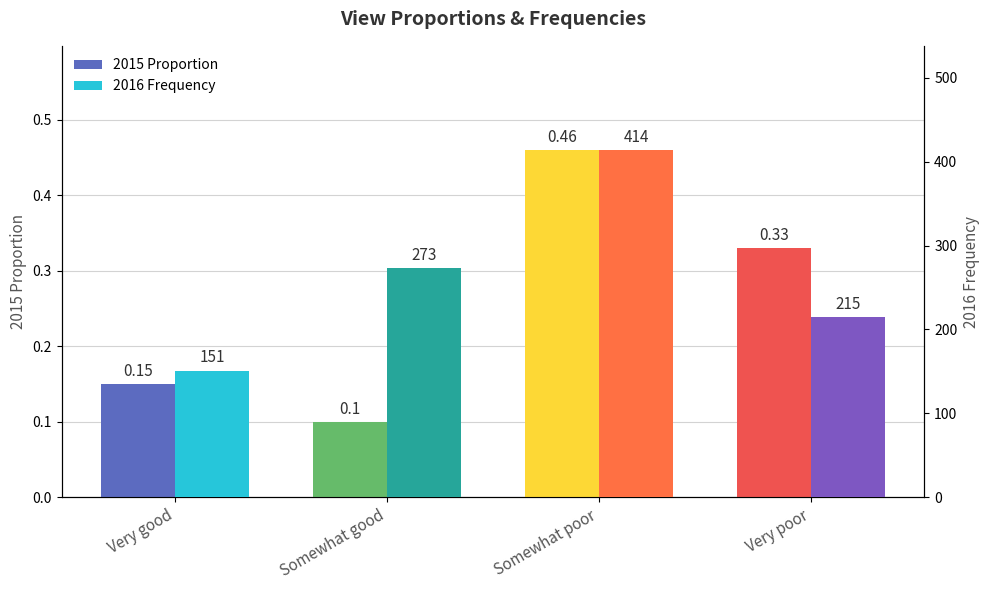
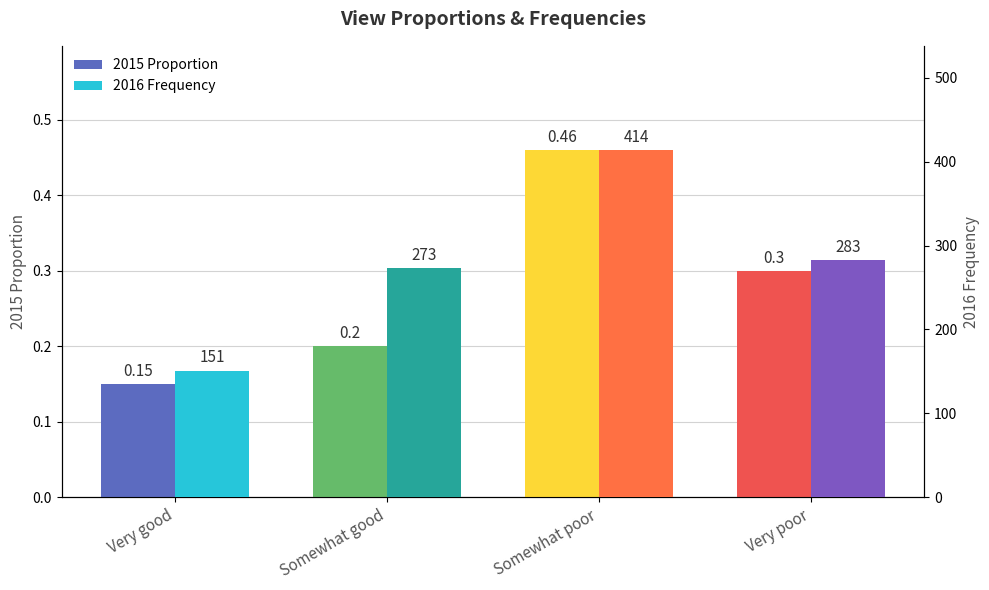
  {
    "2015 Proportion": {
      "Very good": 0.15,
-     "Somewhat good": 0.1,
+     "Somewhat good": 0.2,
      "Somewhat poor": 0.46,
-     "Very poor": 0.33
+     "Very poor": 0.3
    },
    "2016 Frequency": {
      "Very good": 151,
      "Somewhat good": 273,
      "Somewhat poor": 414,
-     "Very poor": 215
+     "Very poor": 283
    }
  }
